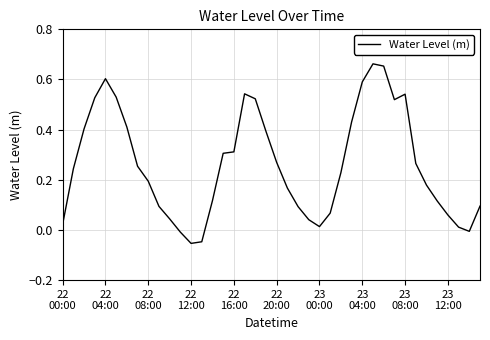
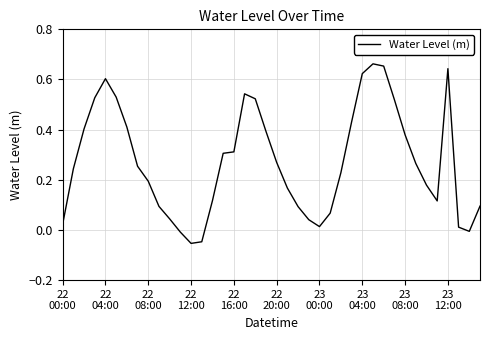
  {
    "22 00:00": 0.02,
    "22 04:00": 0.60,
    "22 08:00": 0.19,
    "22 12:00": -0.05,
    "22 16:00": 0.31,
    "22 20:00": 0.27,
    "23 00:00": 0.01,
-   "23 04:00": 0.59,
-   "23 08:00": 0.54,
-   "23 12:00": 0.06
+   "23 04:00": 0.62,
+   "23 08:00": 0.38,
+   "23 12:00": 0.64
  }
